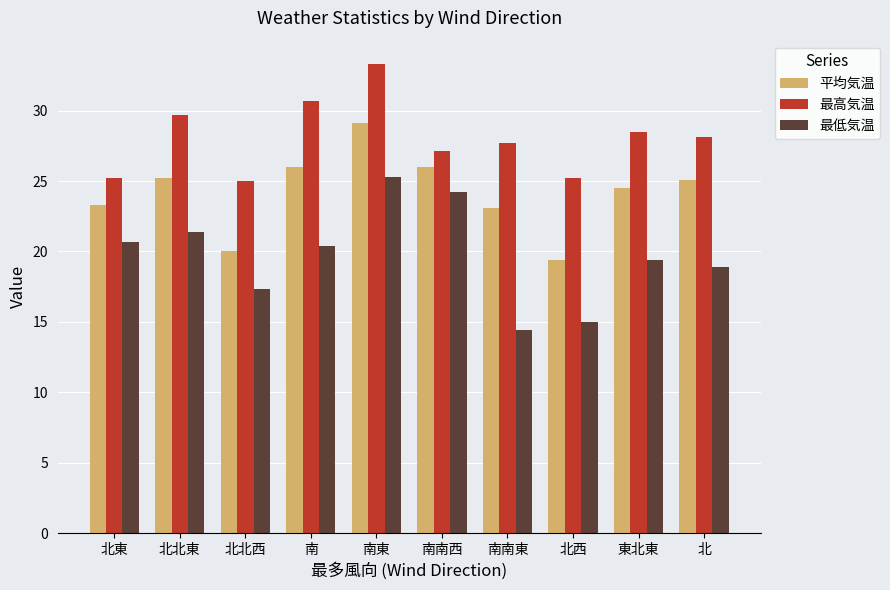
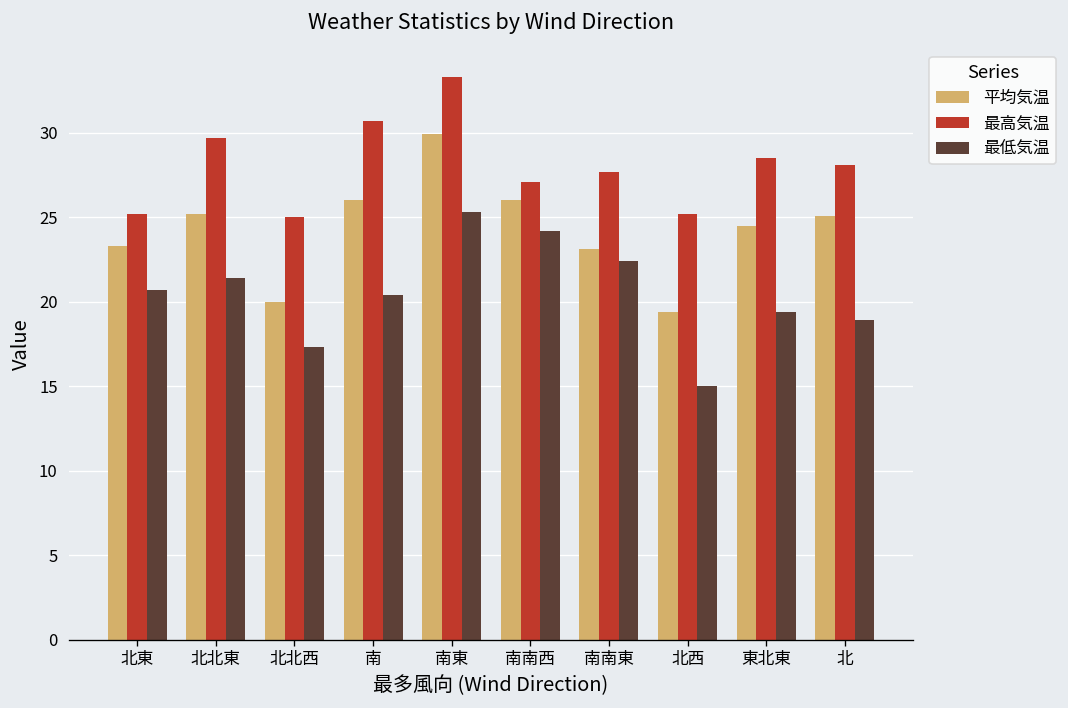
  {
    "平均気温": {
      "北東": 23.3,
      "北北東": 25.2,
      "北北西": 20.0,
      "南": 26.0,
-     "南東": 29.1,
+     "南東": 29.9,
      "南南西": 26.0,
      "南南東": 23.1,
      "北西": 19.4,
      "東北東": 24.5,
      "北": 25.1
    },
    "最高気温": {
      "北東": 25.2,
      "北北東": 29.7,
      "北北西": 25.0,
      "南": 30.7,
      "南東": 33.3,
      "南南西": 27.1,
      "南南東": 27.7,
      "北西": 25.2,
      "東北東": 28.5,
      "北": 28.1
    },
    "最低気温": {
      "北東": 20.7,
      "北北東": 21.4,
      "北北西": 17.3,
      "南": 20.4,
      "南東": 25.3,
      "南南西": 24.2,
-     "南南東": 14.4,
+     "南南東": 22.4,
      "北西": 15.0,
      "東北東": 19.4,
      "北": 18.9
    }
  }
